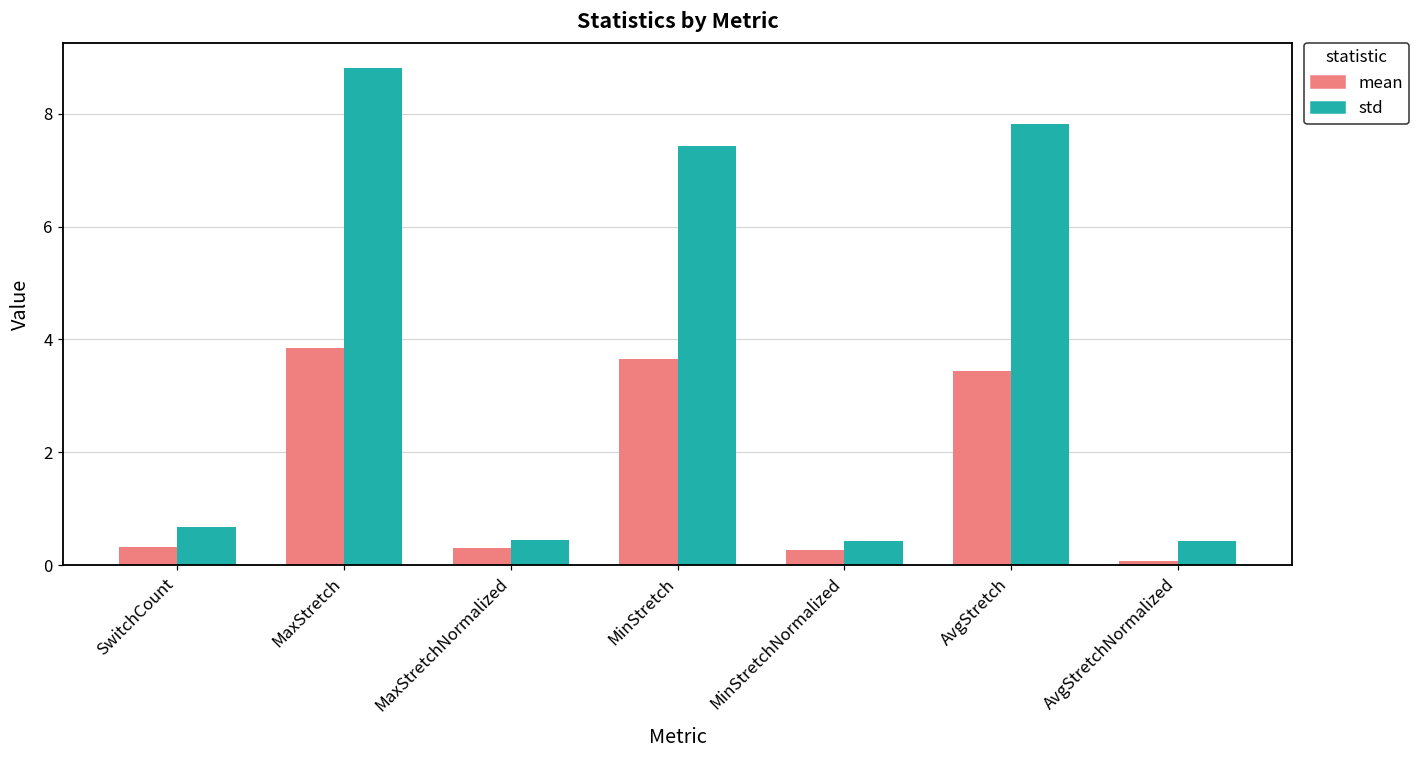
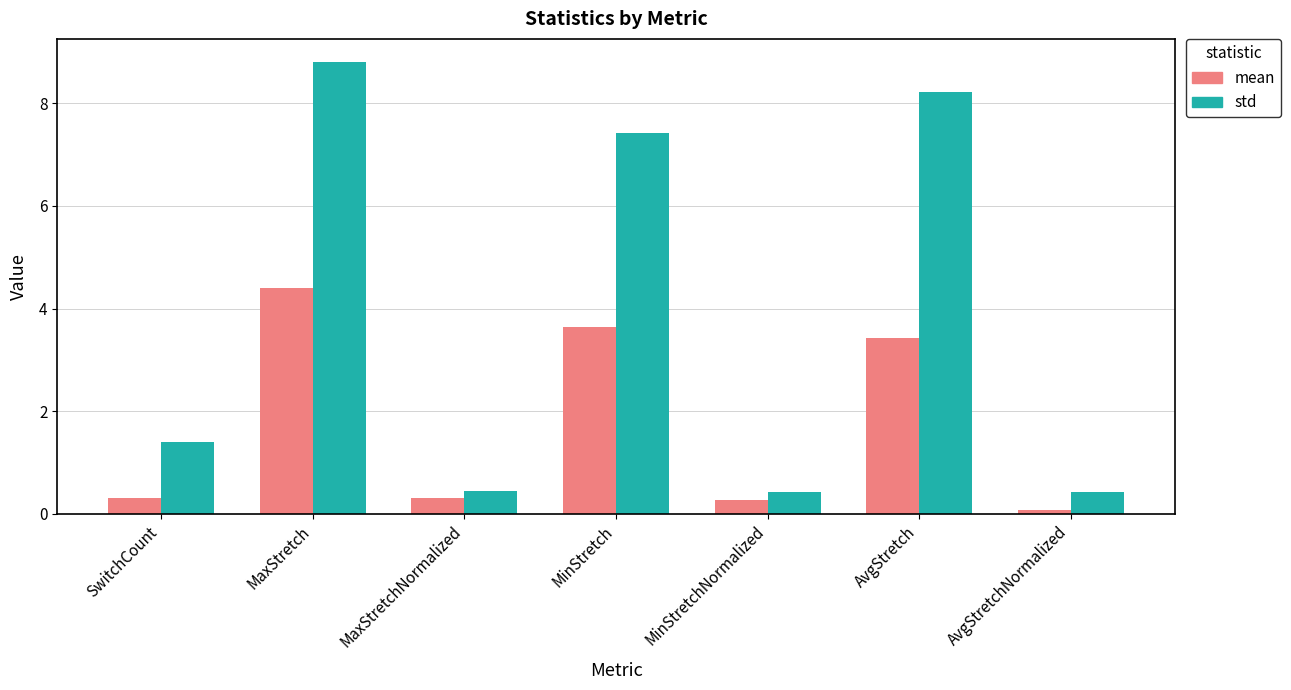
  {
    "mean": {
      "SwitchCount": 0.3,
-     "MaxStretch": 3.8,
+     "MaxStretch": 4.4,
      "MaxStretchNormalized": 0.3,
      "MinStretch": 3.6,
      "MinStretchNormalized": 0.3,
      "AvgStretch": 3.4,
      "AvgStretchNormalized": 0.1
    },
    "std": {
-     "SwitchCount": 0.7,
+     "SwitchCount": 1.4,
      "MaxStretch": 8.8,
      "MaxStretchNormalized": 0.4,
      "MinStretch": 7.4,
      "MinStretchNormalized": 0.4,
-     "AvgStretch": 7.8,
+     "AvgStretch": 8.2,
      "AvgStretchNormalized": 0.4
    }
  }
